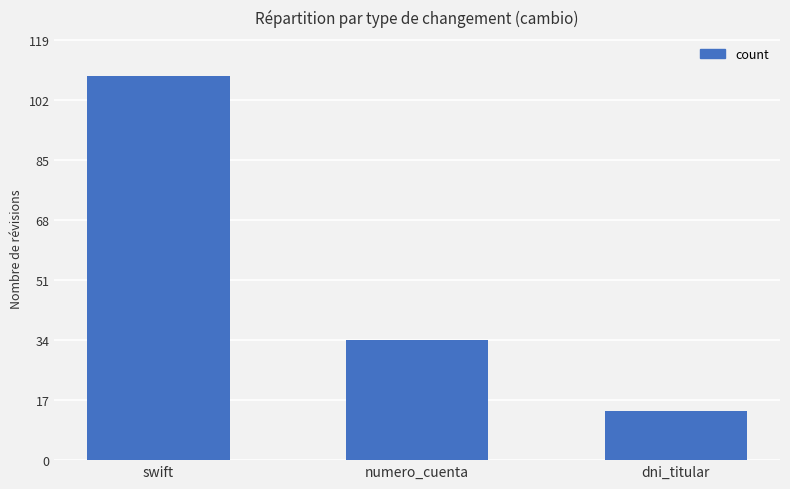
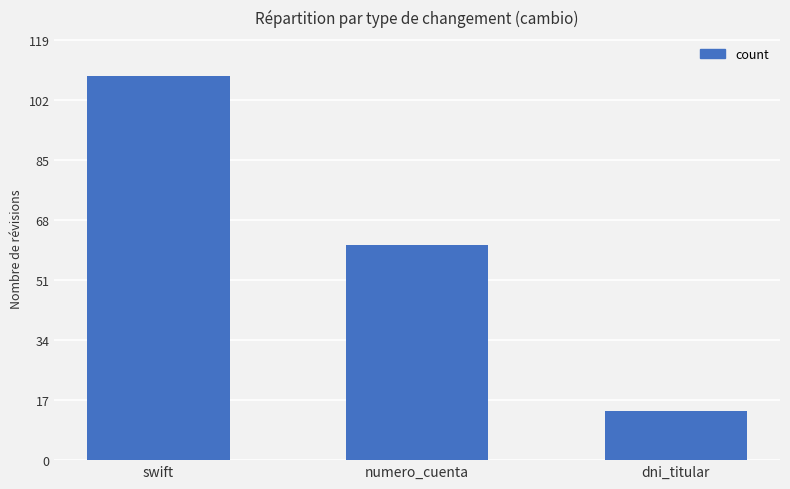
  {
    "swift": 109,
-   "numero_cuenta": 34,
+   "numero_cuenta": 61,
    "dni_titular": 14
  }
